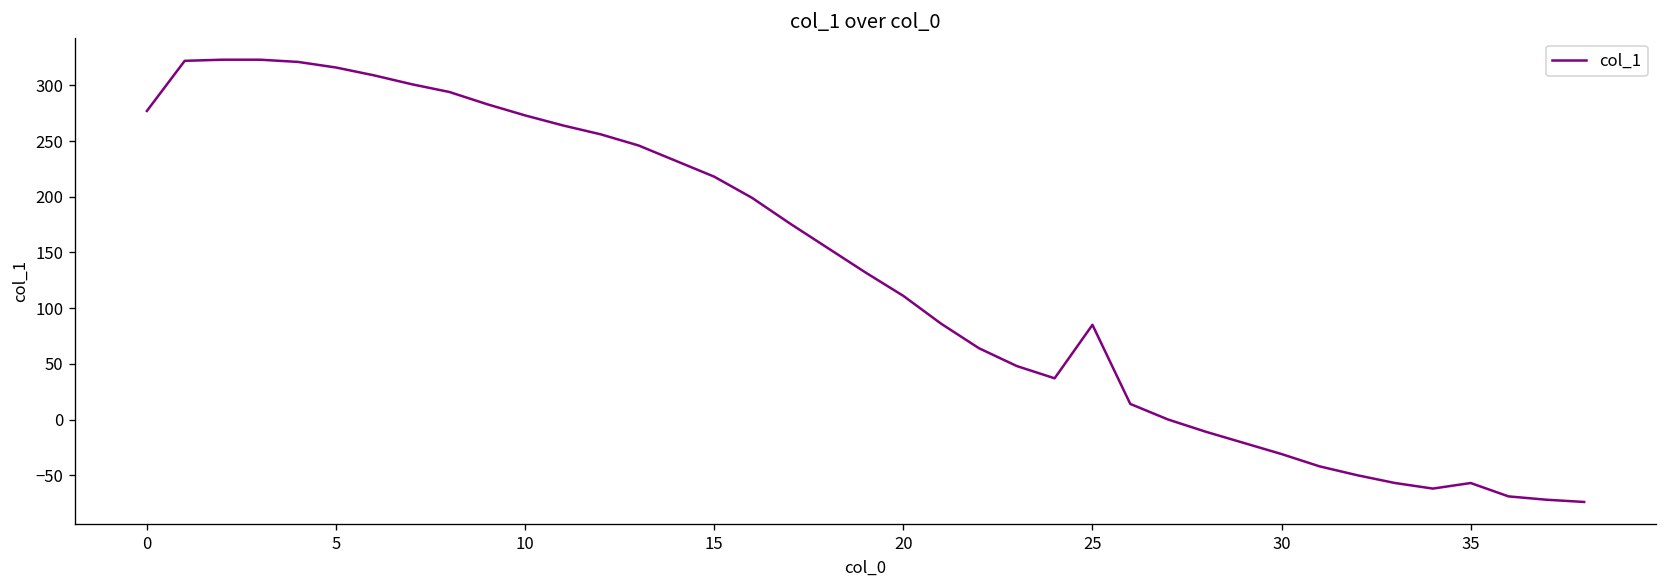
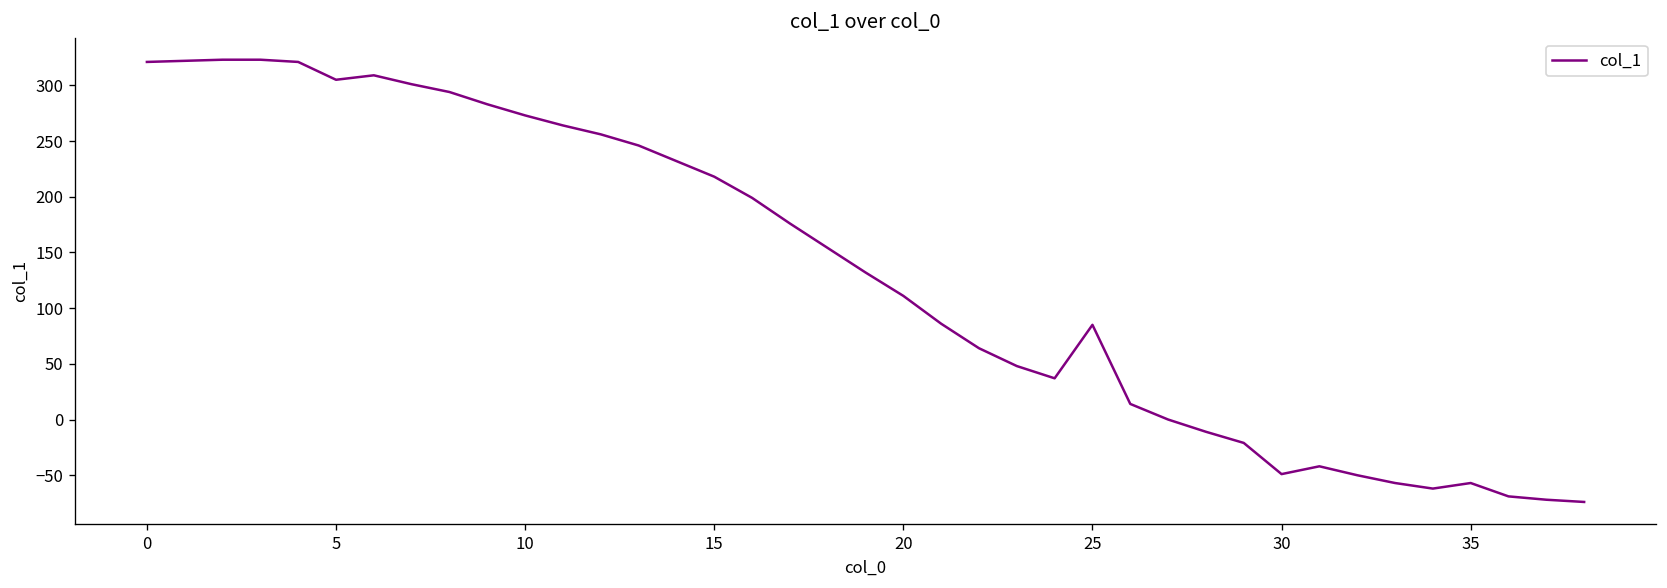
  {
-   "0": 280,
-   "5": 320,
+   "0": 320,
+   "5": 310,
    "10": 270,
    "15": 220,
    "20": 110,
    "25": 90,
-   "30": -30,
+   "30": -50,
    "35": -60
  }
